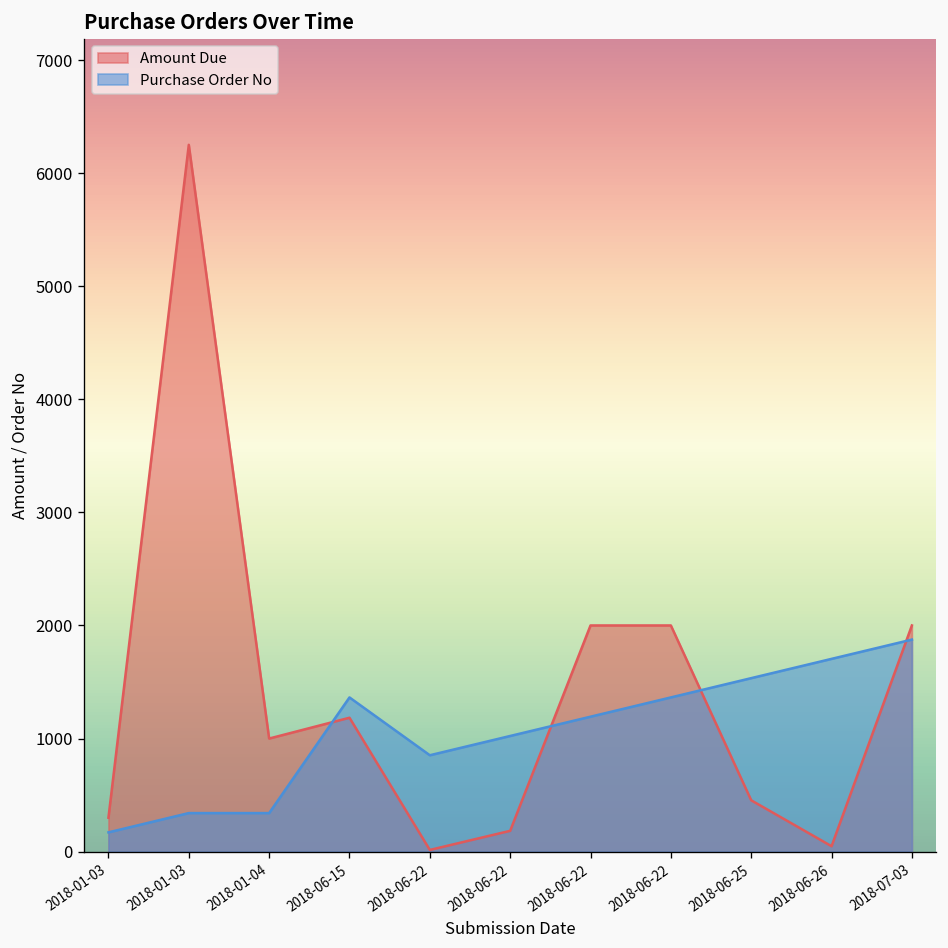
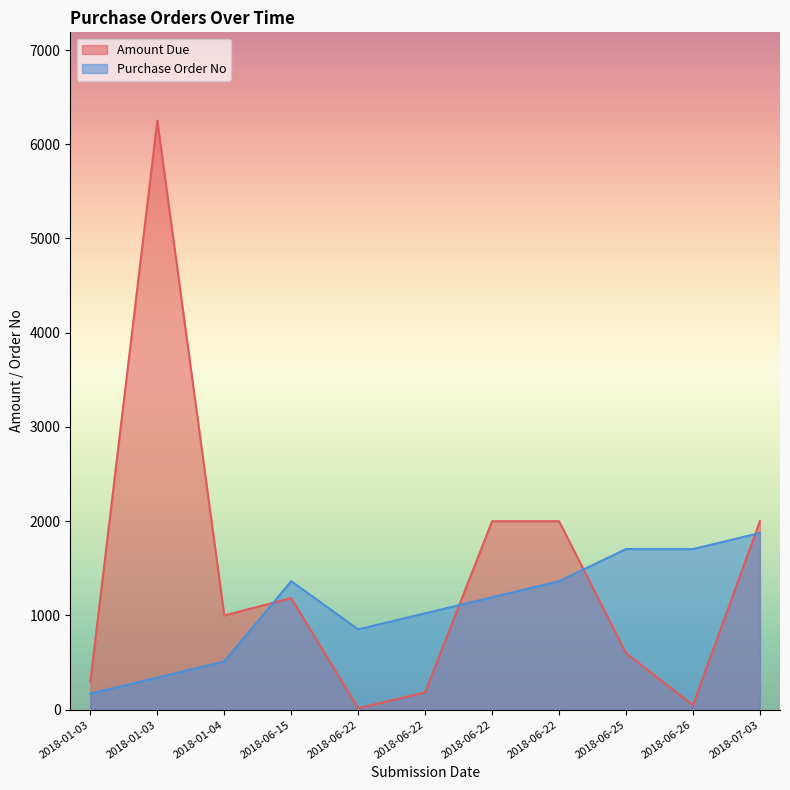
  {
    "Amount Due": {
      "2018-01-04": 1000,
      "2018-06-15": 1200,
-     "2018-06-25": 500,
+     "2018-06-25": 600,
      "2018-06-26": 0,
      "2018-07-03": 2000
    },
    "Purchase Order No": {
-     "2018-01-04": 300,
+     "2018-01-04": 500,
      "2018-06-15": 1400,
-     "2018-06-25": 1500,
+     "2018-06-25": 1700,
      "2018-06-26": 1700,
      "2018-07-03": 1900
    }
  }
